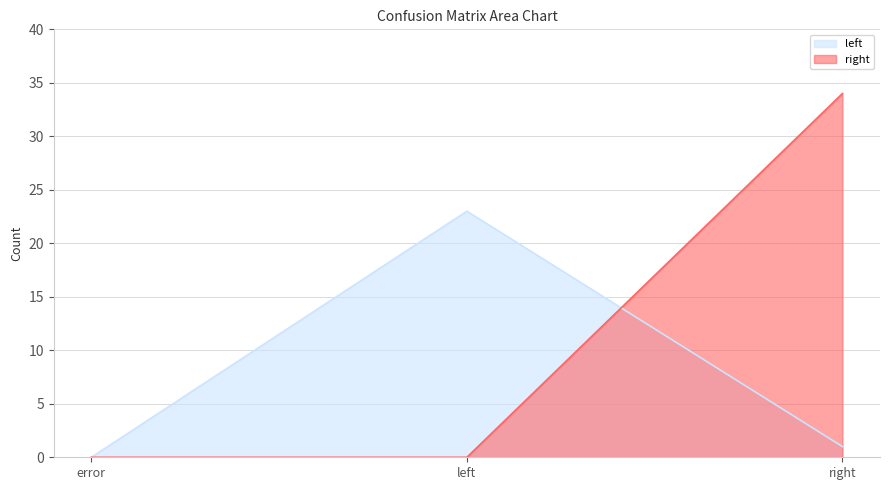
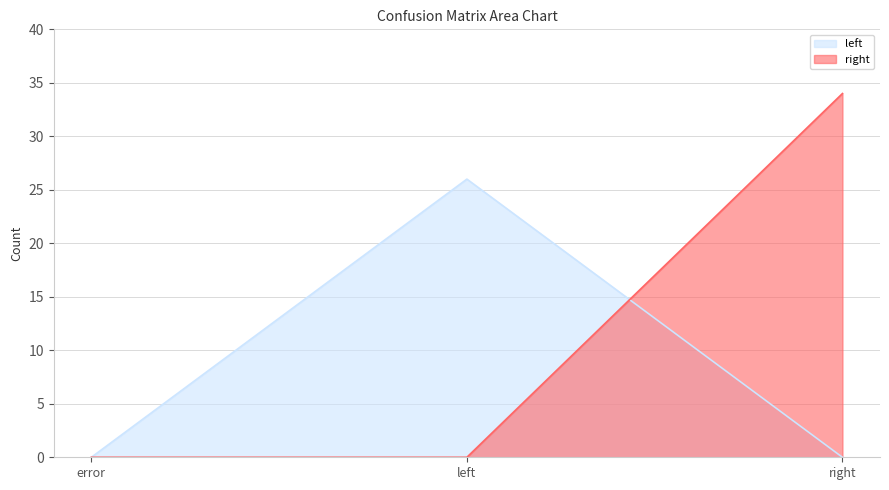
  {
    "left": {
-     "left": 23,
-     "right": 1
+     "left": 26,
+     "right": 0
    },
    "right": {
      "left": 0,
      "right": 34
    }
  }
